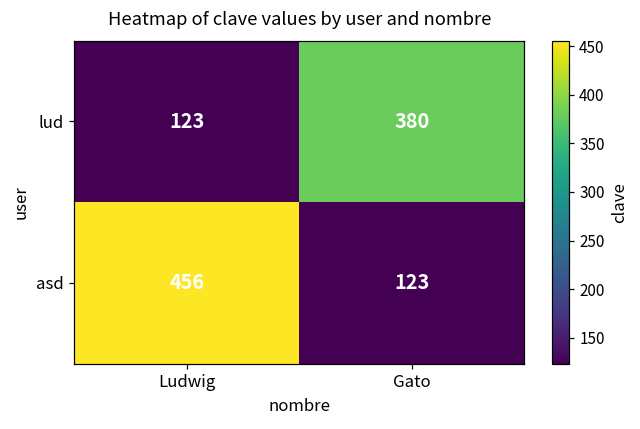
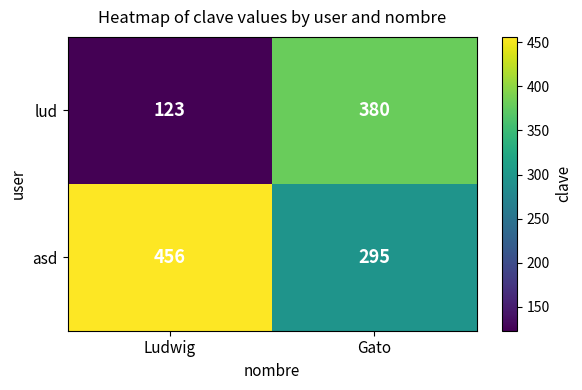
  {
    "lud": {
      "Ludwig": 123,
      "Gato": 380
    },
    "asd": {
      "Ludwig": 456,
-     "Gato": 123
+     "Gato": 295
    }
  }
